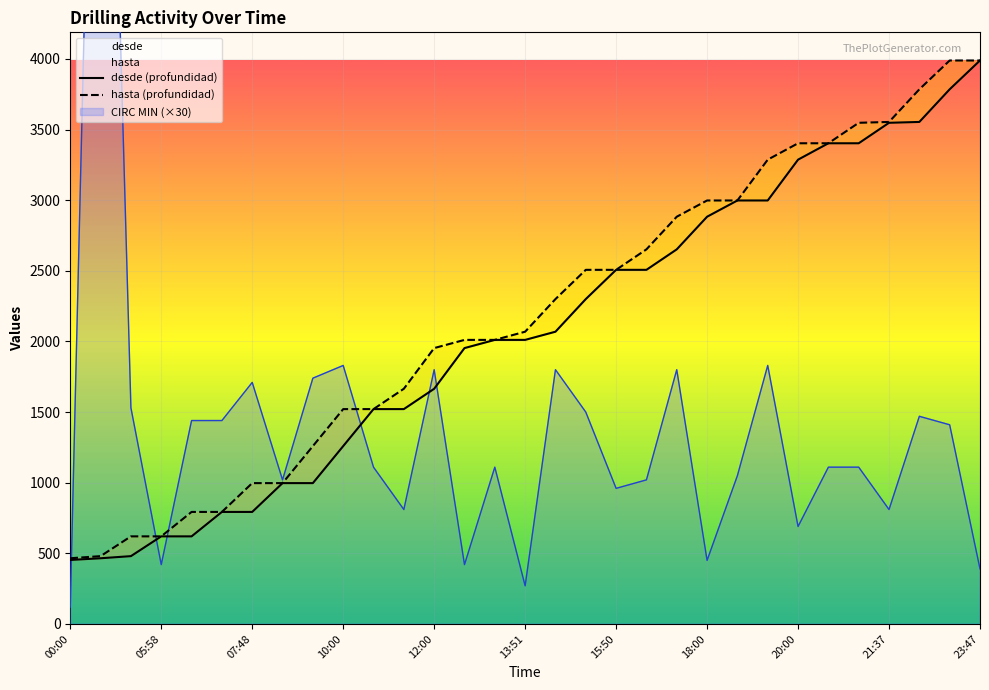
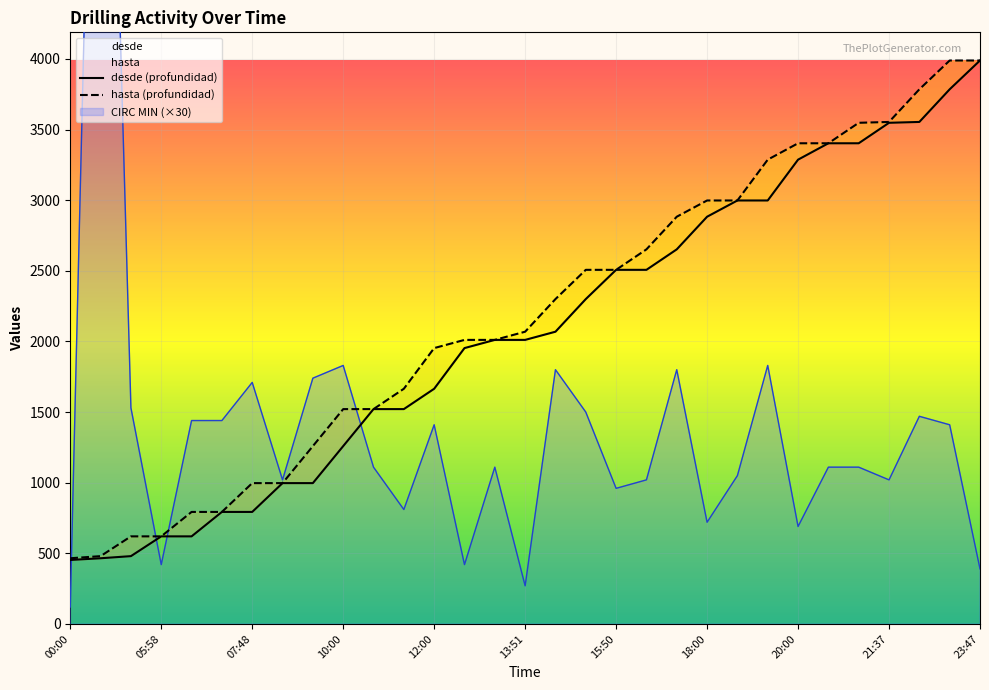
  {
    "CIRC MIN (×30)": {
      "00:00": 120,
      "05:58": 420,
      "07:48": 1710,
      "10:00": 1830,
-     "12:00": 1800,
+     "12:00": 1410,
      "13:51": 270,
      "15:50": 960,
-     "18:00": 450,
+     "18:00": 720,
      "20:00": 690,
-     "21:37": 810,
+     "21:37": 1020,
      "23:47": 390
    }
  }
